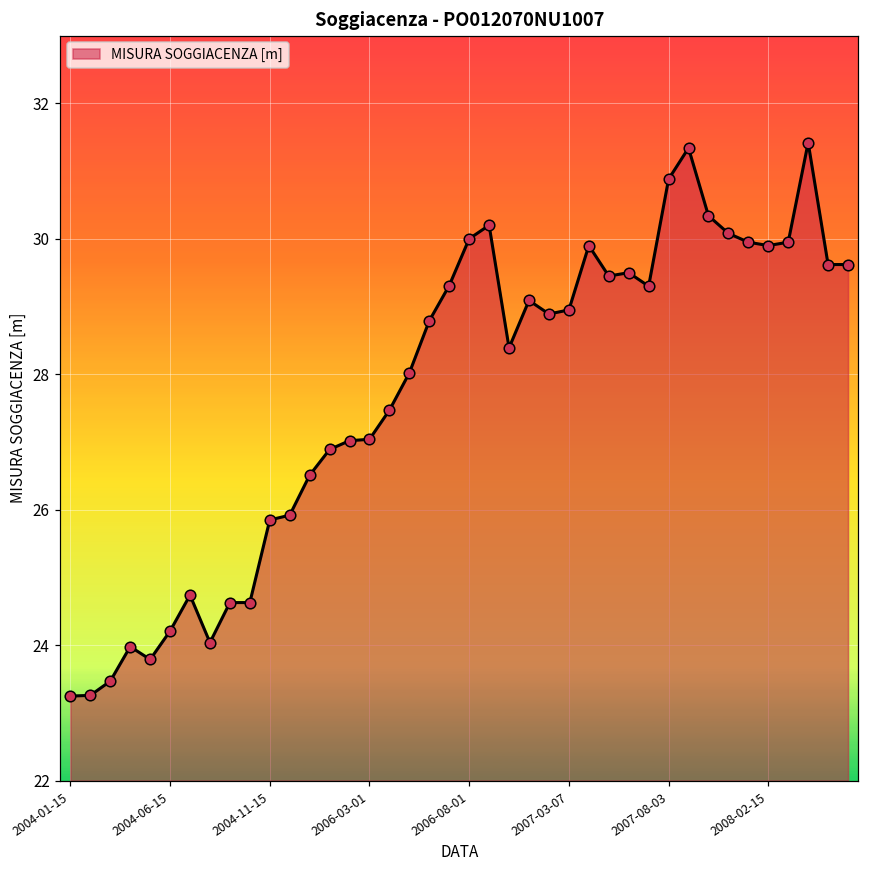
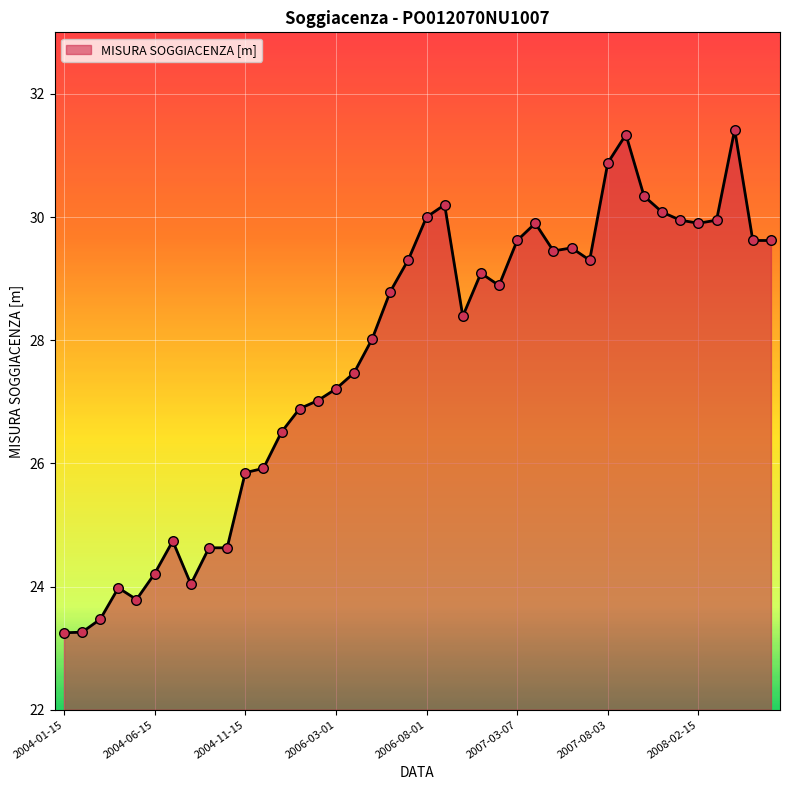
  {
    "2004-01-15": 23.3,
    "2004-06-15": 24.2,
    "2004-11-15": 25.9,
-   "2006-03-01": 27.0,
+   "2006-03-01": 27.2,
    "2006-08-01": 30.0,
-   "2007-03-07": 29.0,
+   "2007-03-07": 29.6,
    "2007-08-03": 30.9,
    "2008-02-15": 29.9
  }
